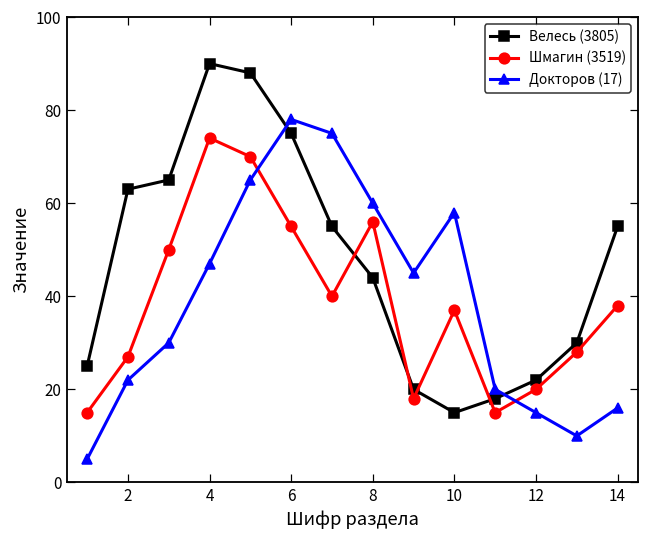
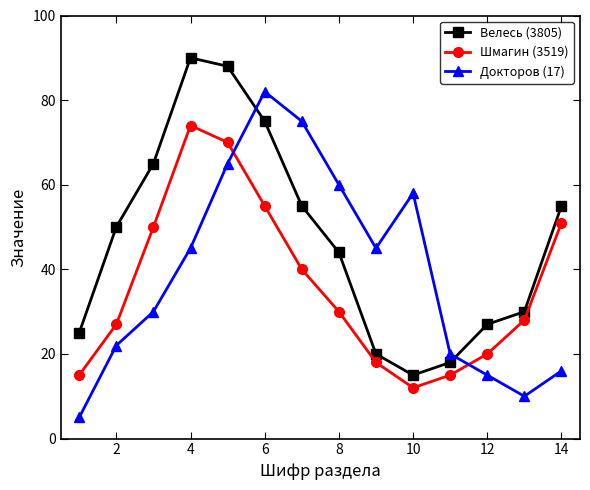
  {
    "Велесь (3805)": {
-     "2": 63,
+     "2": 50,
      "4": 90,
      "6": 75,
      "8": 44,
      "10": 15,
-     "12": 22,
+     "12": 27,
      "14": 55
    },
    "Шмагин (3519)": {
      "2": 27,
      "4": 74,
      "6": 55,
-     "8": 56,
-     "10": 37,
+     "8": 30,
+     "10": 12,
      "12": 20,
-     "14": 38
+     "14": 51
    },
    "Докторов (17)": {
      "2": 22,
-     "4": 47,
-     "6": 78,
+     "4": 45,
+     "6": 82,
      "8": 60,
      "10": 58,
      "12": 15,
      "14": 16
    }
  }
